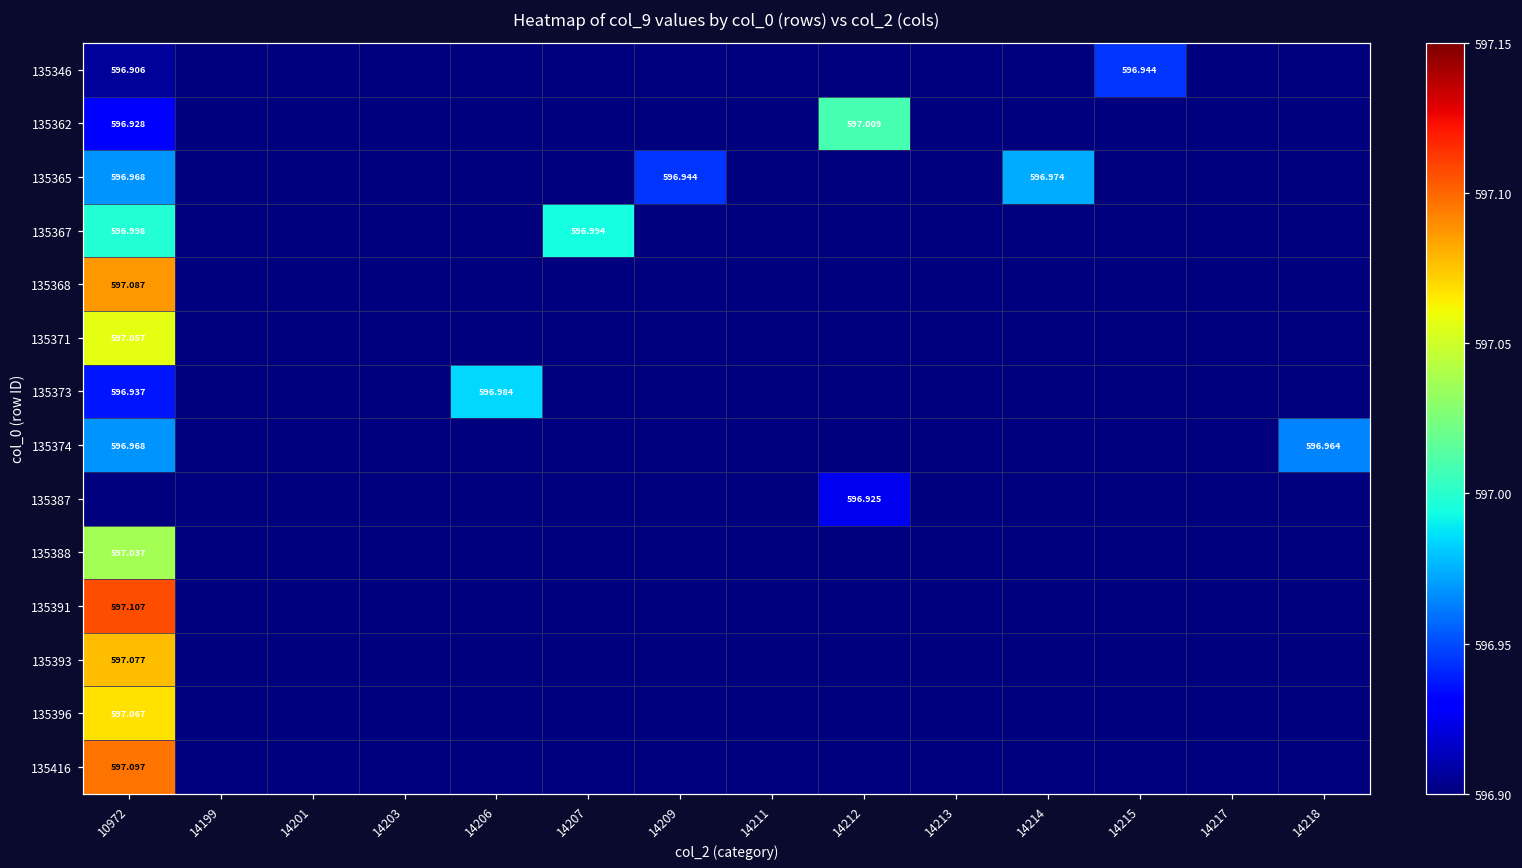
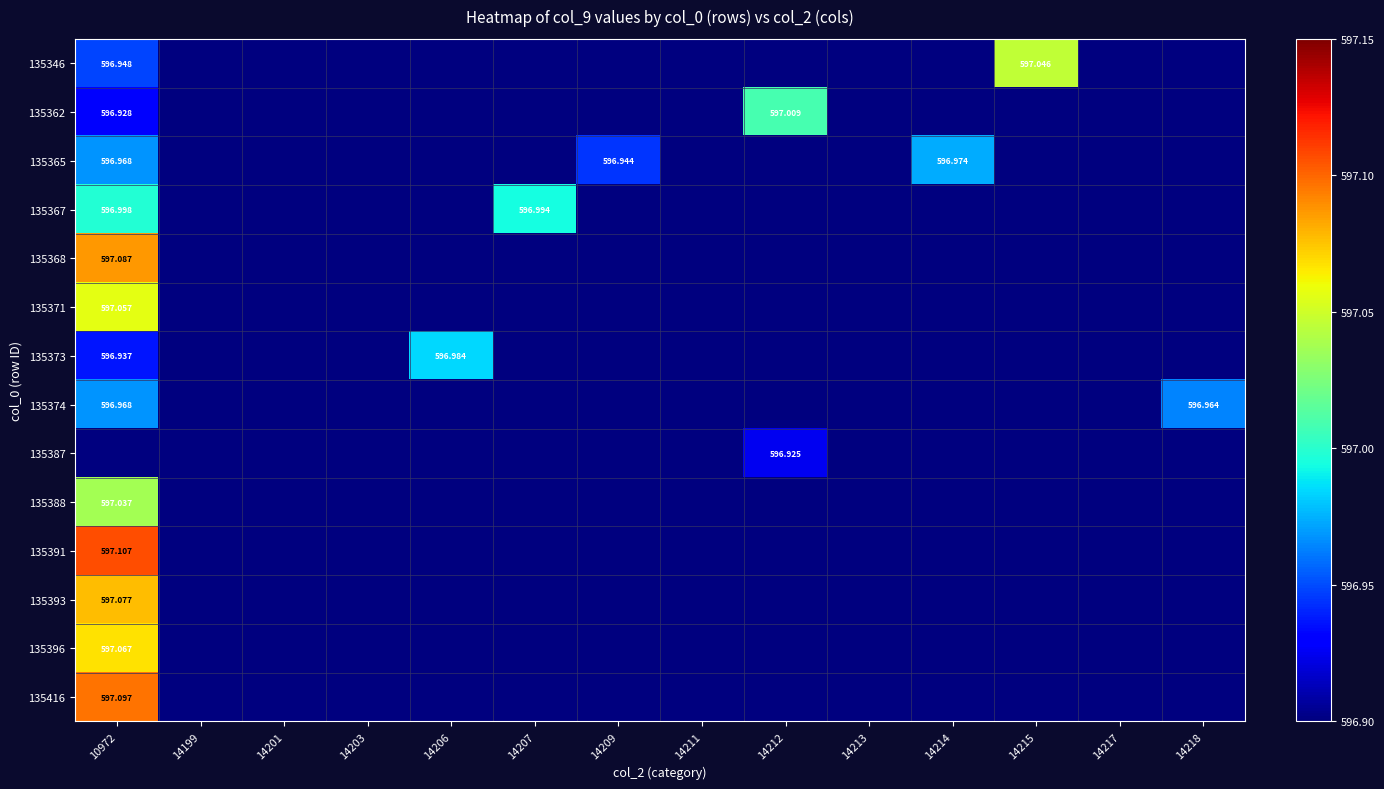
  {
    "135346": {
-     "10972": 596.906,
-     "14215": 596.944
+     "10972": 596.948,
+     "14215": 597.046
    },
    "135362": {
      "10972": 596.928,
      "14212": 597.009
    },
    "135365": {
      "10972": 596.968,
      "14209": 596.944,
      "14214": 596.974
    },
    "135367": {
      "10972": 596.998,
      "14207": 596.994
    },
    "135368": {
      "10972": 597.087
    },
    "135371": {
      "10972": 597.057
    },
    "135373": {
      "10972": 596.937,
      "14206": 596.984
    },
    "135374": {
      "10972": 596.968,
      "14218": 596.964
    },
    "135387": {
      "14212": 596.925
    },
    "135388": {
      "10972": 597.037
    },
    "135391": {
      "10972": 597.107
    },
    "135393": {
      "10972": 597.077
    },
    "135396": {
      "10972": 597.067
    },
    "135416": {
      "10972": 597.097
    }
  }
